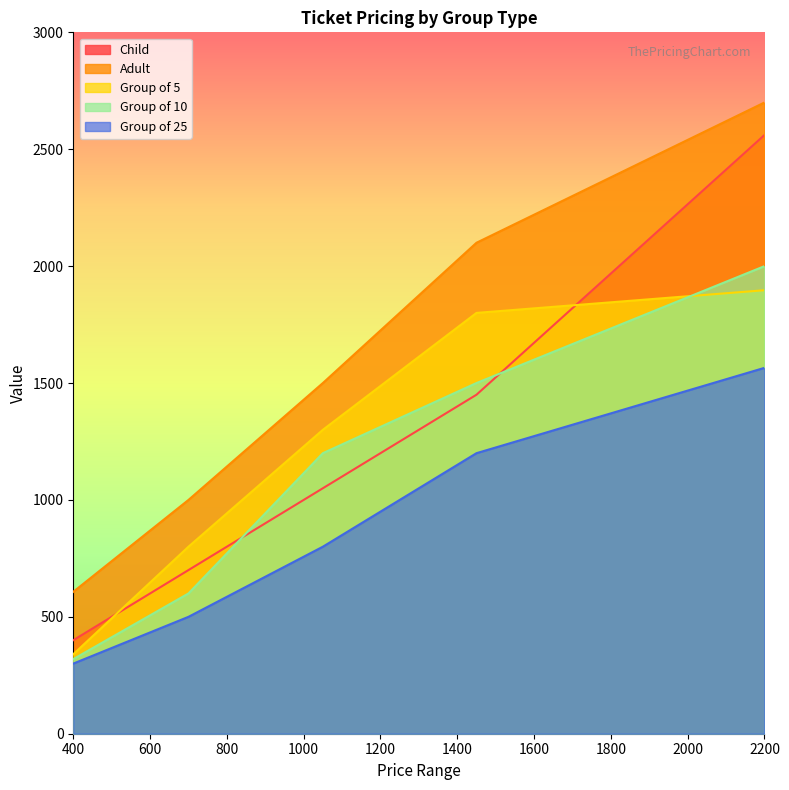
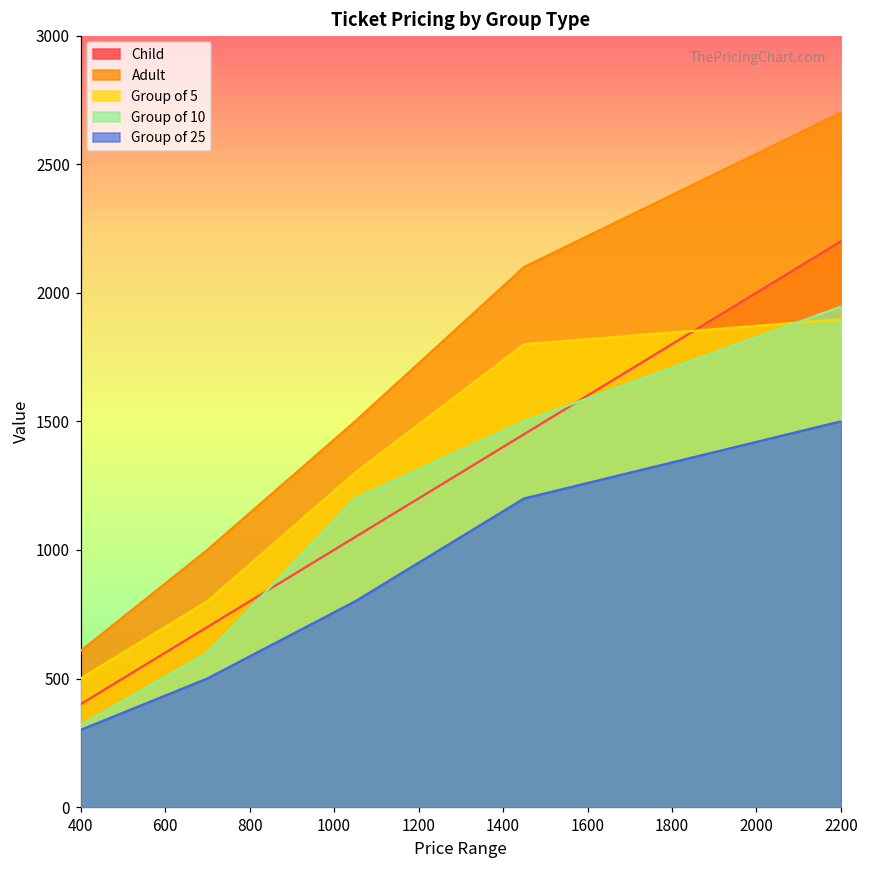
  {
    "Child": {
      "400": 400,
-     "2200": 2560
+     "2200": 2200
    },
    "Adult": {
      "400": 610,
      "2200": 2700
    },
    "Group of 5": {
-     "400": 340,
+     "400": 500,
      "2200": 1900
    },
    "Group of 10": {
      "400": 320,
-     "2200": 2000
+     "2200": 1950
    },
    "Group of 25": {
      "400": 300,
-     "2200": 1570
+     "2200": 1500
    }
  }
